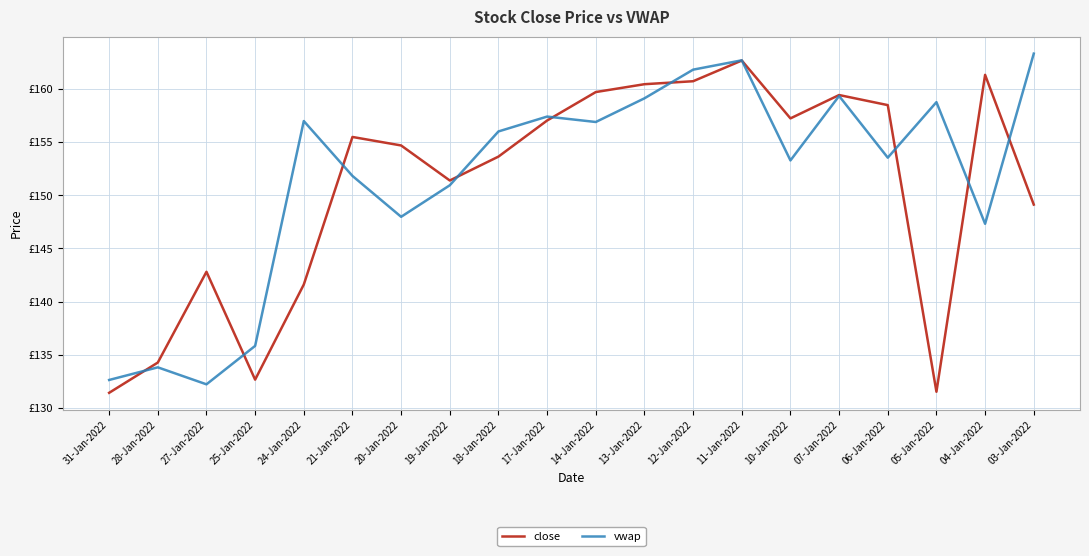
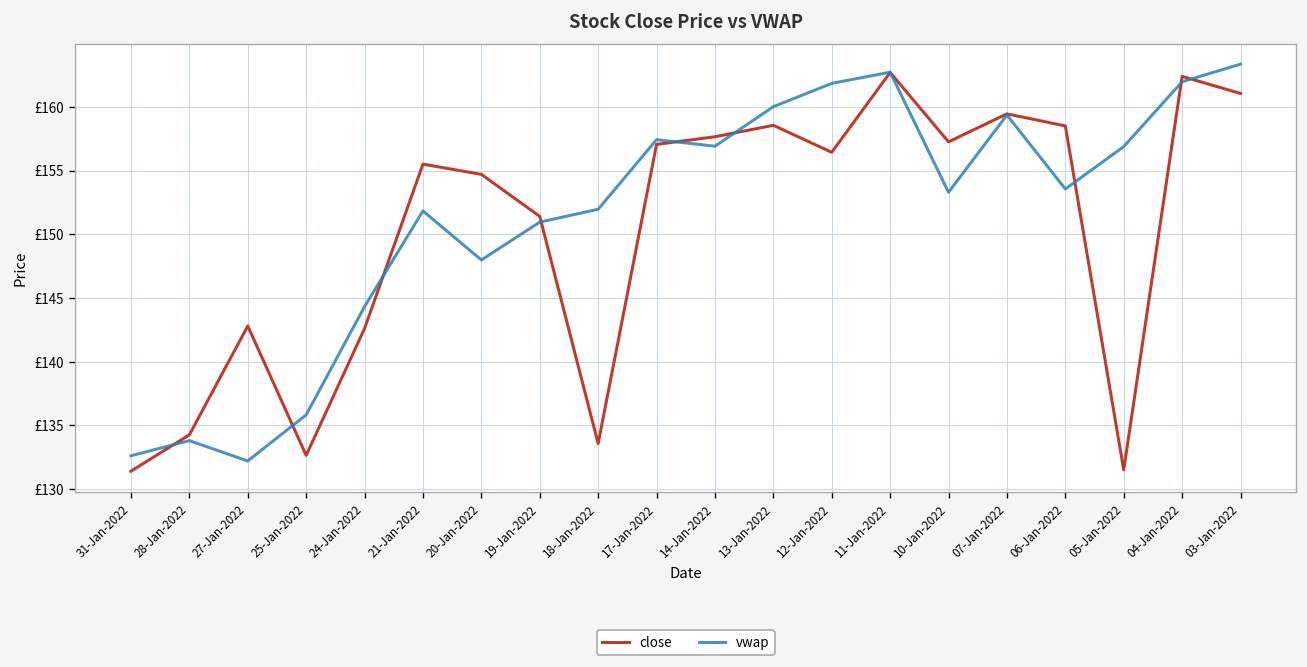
  {
    "close": {
      "31-Jan-2022": "£131.4",
      "28-Jan-2022": "£134.3",
      "27-Jan-2022": "£142.8",
      "25-Jan-2022": "£132.6",
-     "24-Jan-2022": "£141.6",
+     "24-Jan-2022": "£142.6",
      "21-Jan-2022": "£155.5",
      "20-Jan-2022": "£154.7",
      "19-Jan-2022": "£151.4",
-     "18-Jan-2022": "£153.7",
+     "18-Jan-2022": "£133.6",
      "17-Jan-2022": "£157.1",
-     "14-Jan-2022": "£159.7",
-     "13-Jan-2022": "£160.5",
-     "12-Jan-2022": "£160.8",
+     "14-Jan-2022": "£157.7",
+     "13-Jan-2022": "£158.6",
+     "12-Jan-2022": "£156.4",
      "10-Jan-2022": "£157.3",
      "06-Jan-2022": "£158.5",
      "05-Jan-2022": "£131.5",
-     "04-Jan-2022": "£161.4",
-     "03-Jan-2022": "£149.1"
+     "04-Jan-2022": "£162.4",
+     "03-Jan-2022": "£161.1"
    },
    "vwap": {
      "31-Jan-2022": "£132.6",
      "28-Jan-2022": "£133.8",
      "27-Jan-2022": "£132.2",
      "25-Jan-2022": "£135.8",
-     "24-Jan-2022": "£157.0",
+     "24-Jan-2022": "£144.3",
      "21-Jan-2022": "£151.8",
      "20-Jan-2022": "£148.0",
      "19-Jan-2022": "£151.0",
-     "18-Jan-2022": "£156.0",
+     "18-Jan-2022": "£152.0",
      "17-Jan-2022": "£157.4",
      "14-Jan-2022": "£156.9",
-     "13-Jan-2022": "£159.1",
+     "13-Jan-2022": "£160.0",
      "12-Jan-2022": "£161.8",
      "10-Jan-2022": "£153.3",
      "06-Jan-2022": "£153.6",
-     "05-Jan-2022": "£158.8",
-     "04-Jan-2022": "£147.3",
+     "05-Jan-2022": "£156.9",
+     "04-Jan-2022": "£162.0",
      "03-Jan-2022": "£163.4"
    }
  }
